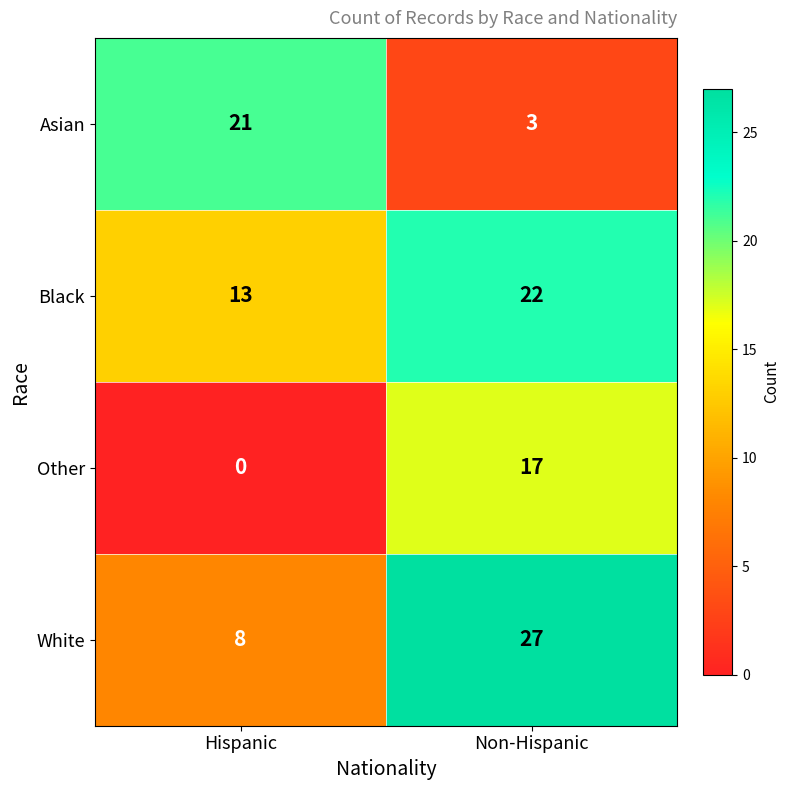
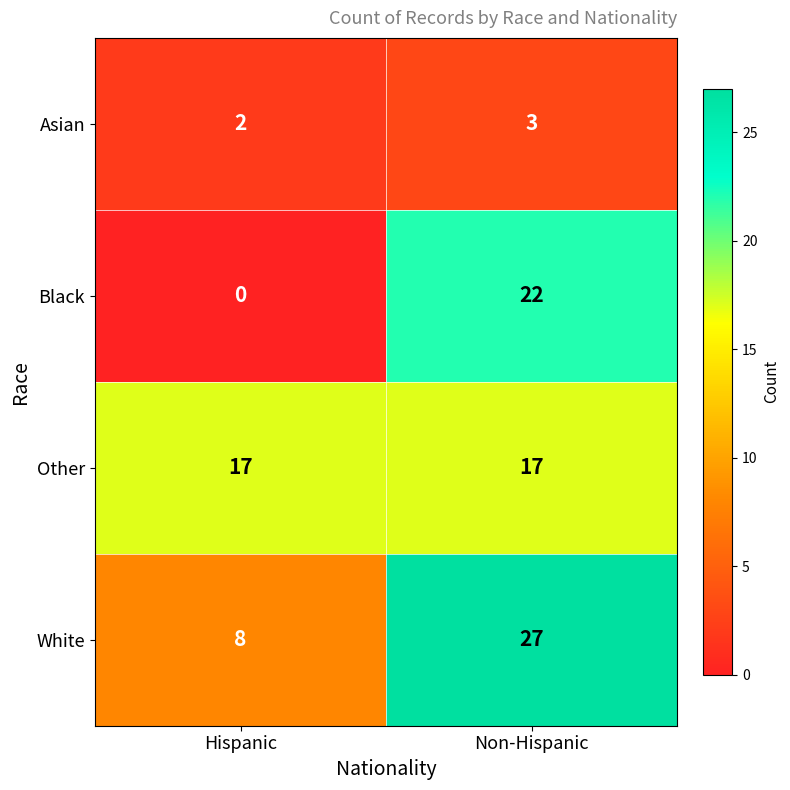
  {
    "Asian": {
-     "Hispanic": 21,
+     "Hispanic": 2,
      "Non-Hispanic": 3
    },
    "Black": {
-     "Hispanic": 13,
+     "Hispanic": 0,
      "Non-Hispanic": 22
    },
    "Other": {
-     "Hispanic": 0,
+     "Hispanic": 17,
      "Non-Hispanic": 17
    },
    "White": {
      "Hispanic": 8,
      "Non-Hispanic": 27
    }
  }
